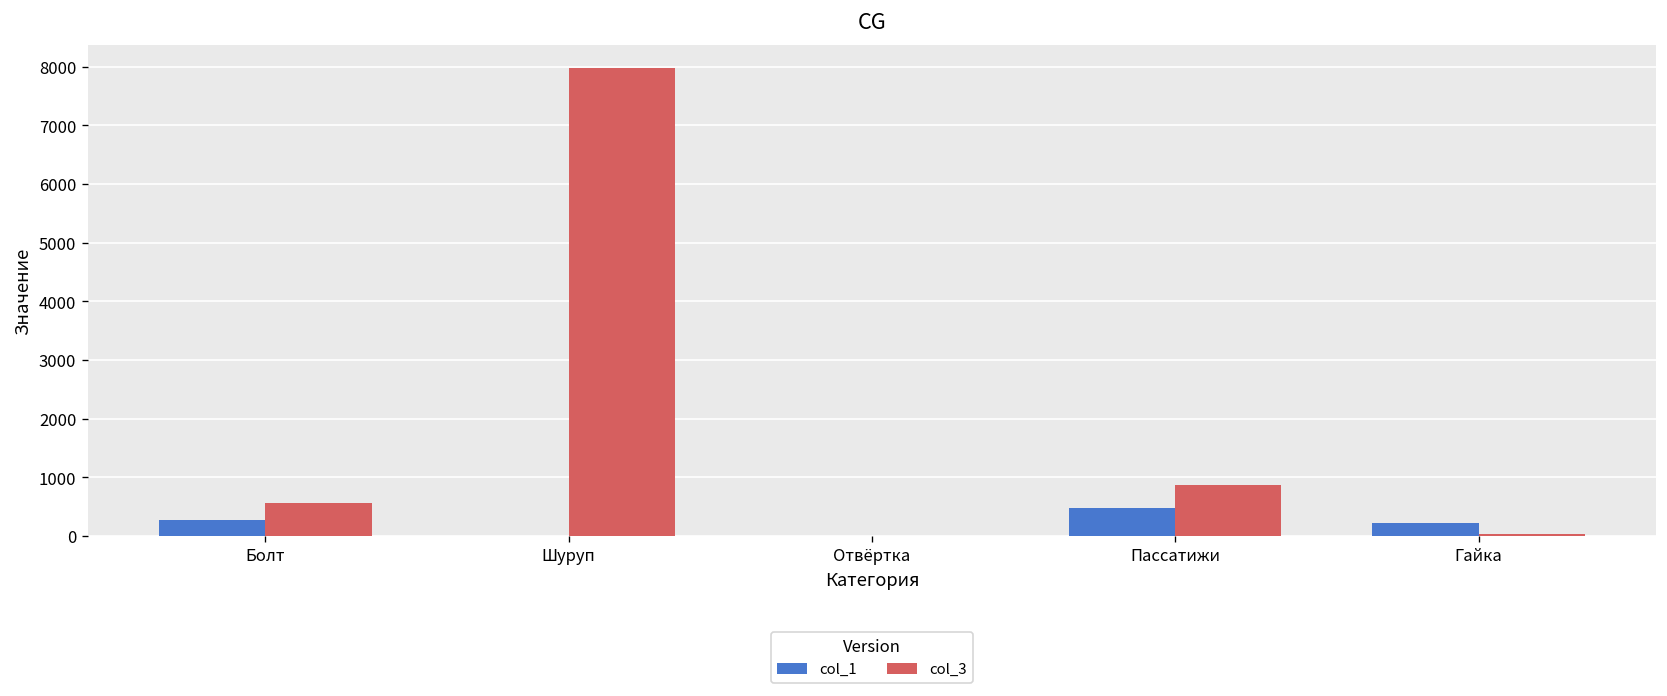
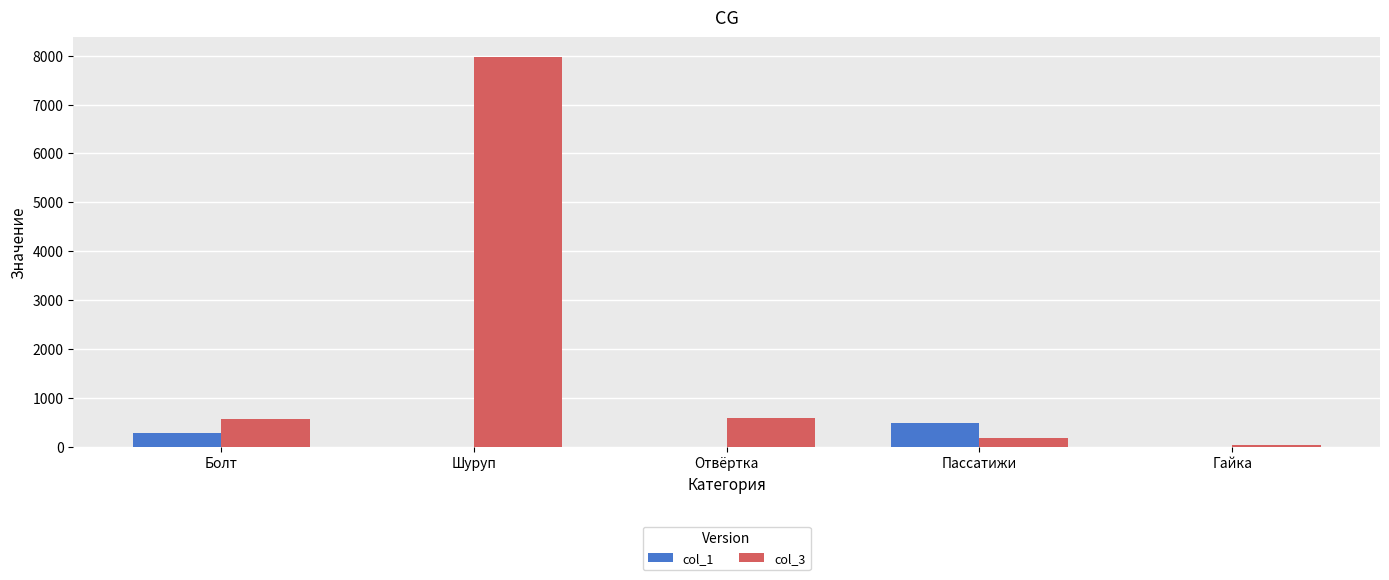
  {
    "col_1": {
      "Болт": 300,
      "Пассатижи": 500,
-     "Гайка": 200
+     "Гайка": 0
    },
    "col_3": {
      "Болт": 600,
      "Шуруп": 8000,
-     "Отвёртка": 0,
-     "Пассатижи": 900
+     "Отвёртка": 600,
+     "Пассатижи": 200
    }
  }
